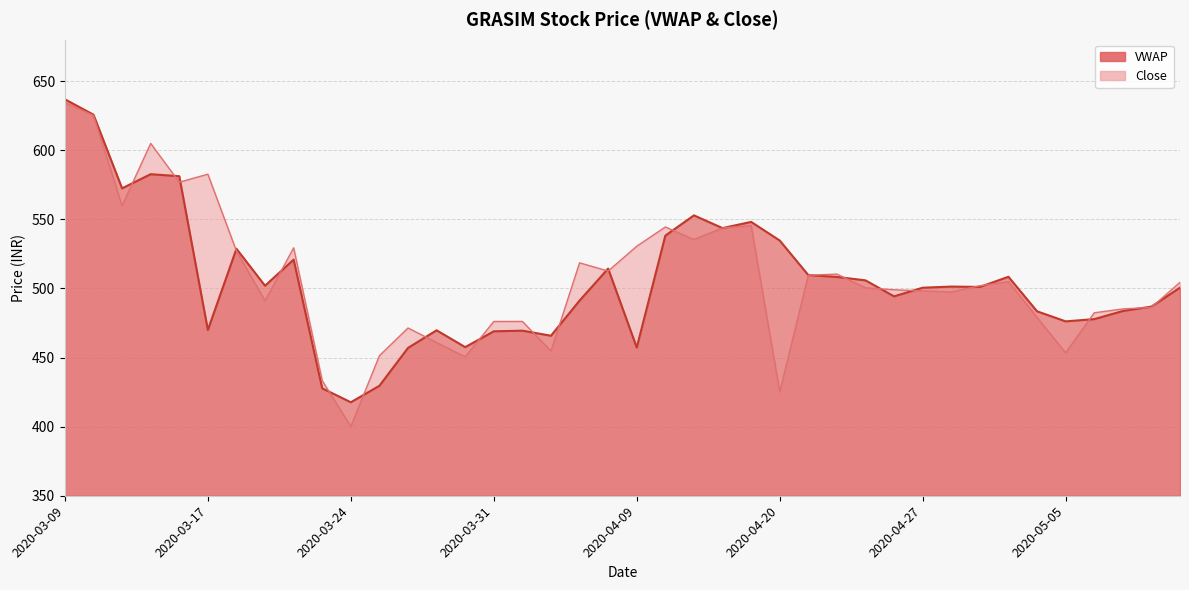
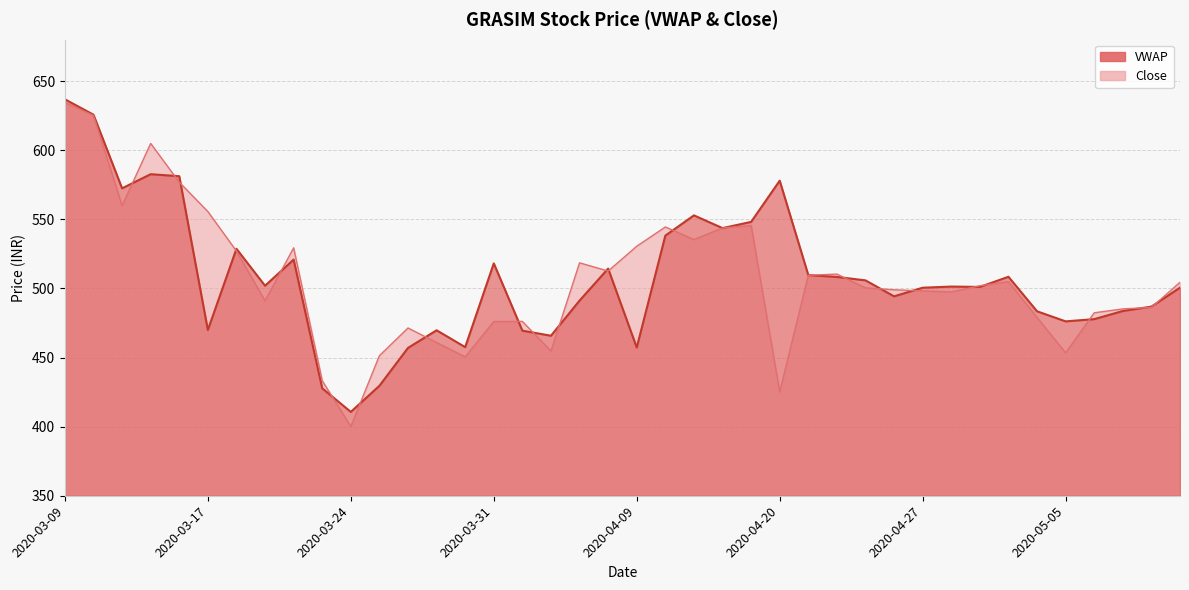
  {
    "VWAP": {
      "2020-03-09": 637,
      "2020-03-17": 470,
-     "2020-03-24": 418,
-     "2020-03-31": 469,
+     "2020-03-24": 411,
+     "2020-03-31": 518,
      "2020-04-09": 457,
-     "2020-04-20": 535,
+     "2020-04-20": 578,
      "2020-04-27": 501,
      "2020-05-05": 476
    },
    "Close": {
      "2020-03-09": 635,
-     "2020-03-17": 583,
+     "2020-03-17": 556,
      "2020-03-24": 400,
      "2020-03-31": 476,
      "2020-04-09": 531,
      "2020-04-20": 425,
      "2020-04-27": 498,
      "2020-05-05": 453
    }
  }
